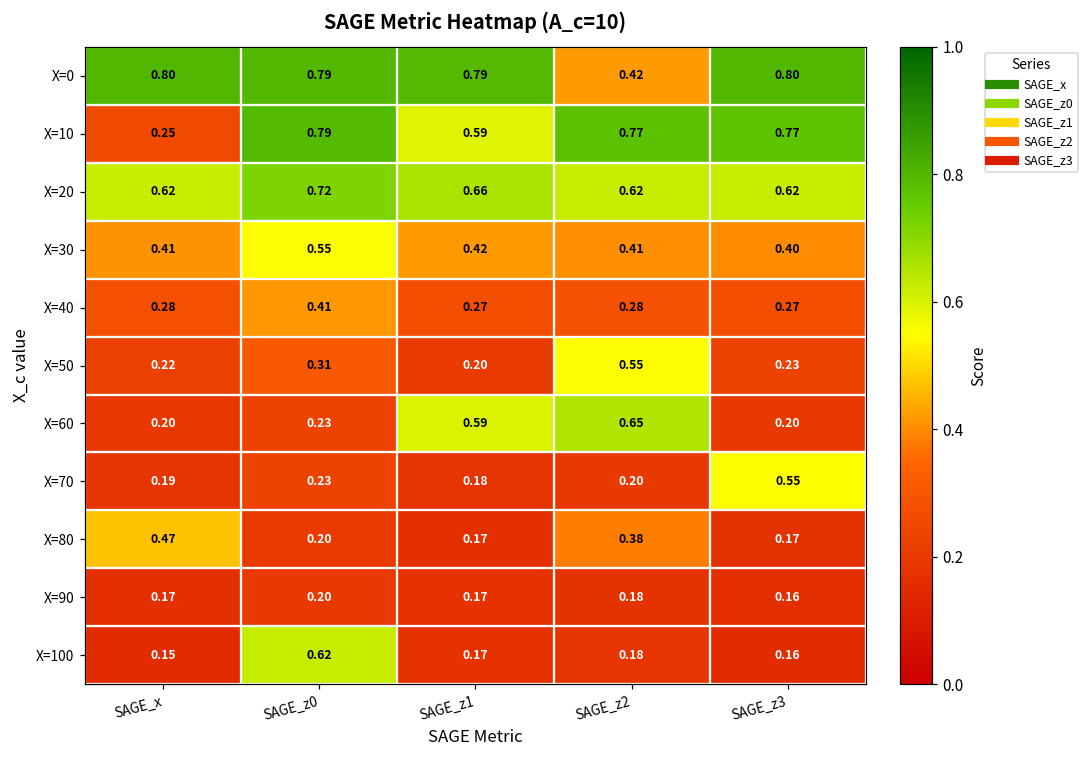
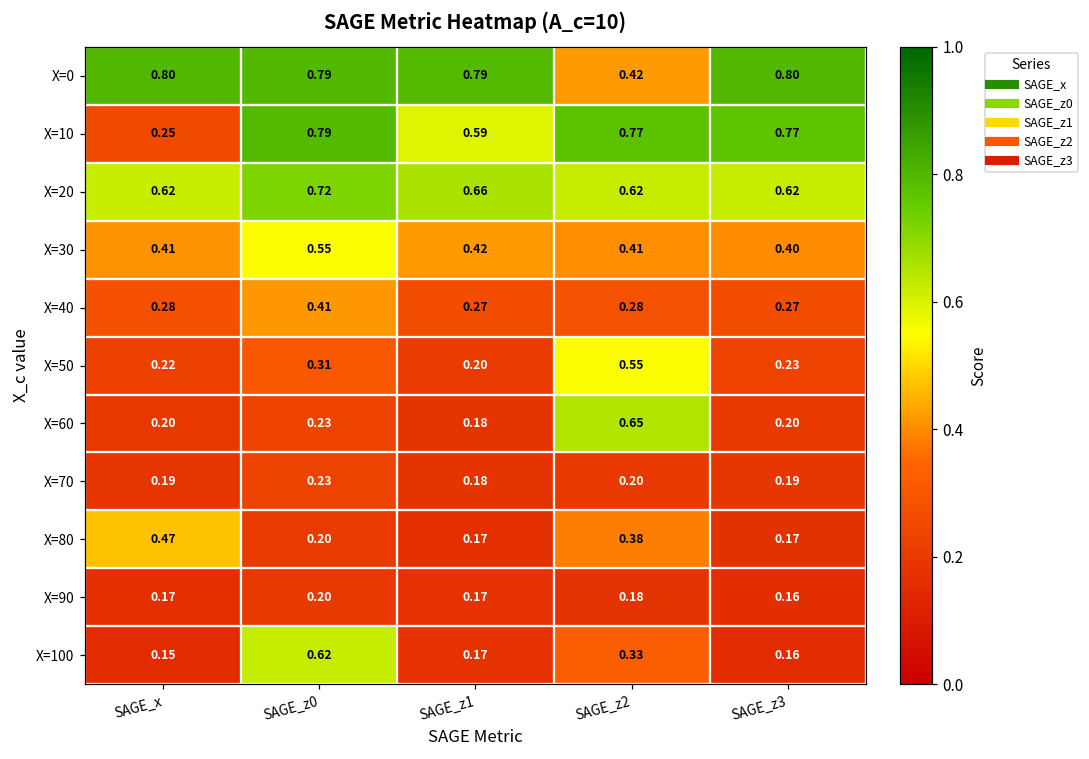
  {
    "X=0": {
      "SAGE_x": 0.80,
      "SAGE_z0": 0.79,
      "SAGE_z1": 0.79,
      "SAGE_z2": 0.42,
      "SAGE_z3": 0.80
    },
    "X=10": {
      "SAGE_x": 0.25,
      "SAGE_z0": 0.79,
      "SAGE_z1": 0.59,
      "SAGE_z2": 0.77,
      "SAGE_z3": 0.77
    },
    "X=20": {
      "SAGE_x": 0.62,
      "SAGE_z0": 0.72,
      "SAGE_z1": 0.66,
      "SAGE_z2": 0.62,
      "SAGE_z3": 0.62
    },
    "X=30": {
      "SAGE_x": 0.41,
      "SAGE_z0": 0.55,
      "SAGE_z1": 0.42,
      "SAGE_z2": 0.41,
      "SAGE_z3": 0.40
    },
    "X=40": {
      "SAGE_x": 0.28,
      "SAGE_z0": 0.41,
      "SAGE_z1": 0.27,
      "SAGE_z2": 0.28,
      "SAGE_z3": 0.27
    },
    "X=50": {
      "SAGE_x": 0.22,
      "SAGE_z0": 0.31,
      "SAGE_z1": 0.20,
      "SAGE_z2": 0.55,
      "SAGE_z3": 0.23
    },
    "X=60": {
      "SAGE_x": 0.20,
      "SAGE_z0": 0.23,
-     "SAGE_z1": 0.59,
+     "SAGE_z1": 0.18,
      "SAGE_z2": 0.65,
      "SAGE_z3": 0.20
    },
    "X=70": {
      "SAGE_x": 0.19,
      "SAGE_z0": 0.23,
      "SAGE_z1": 0.18,
      "SAGE_z2": 0.20,
-     "SAGE_z3": 0.55
+     "SAGE_z3": 0.19
    },
    "X=80": {
      "SAGE_x": 0.47,
      "SAGE_z0": 0.20,
      "SAGE_z1": 0.17,
      "SAGE_z2": 0.38,
      "SAGE_z3": 0.17
    },
    "X=90": {
      "SAGE_x": 0.17,
      "SAGE_z0": 0.20,
      "SAGE_z1": 0.17,
      "SAGE_z2": 0.18,
      "SAGE_z3": 0.16
    },
    "X=100": {
      "SAGE_x": 0.15,
      "SAGE_z0": 0.62,
      "SAGE_z1": 0.17,
-     "SAGE_z2": 0.18,
+     "SAGE_z2": 0.33,
      "SAGE_z3": 0.16
    }
  }
